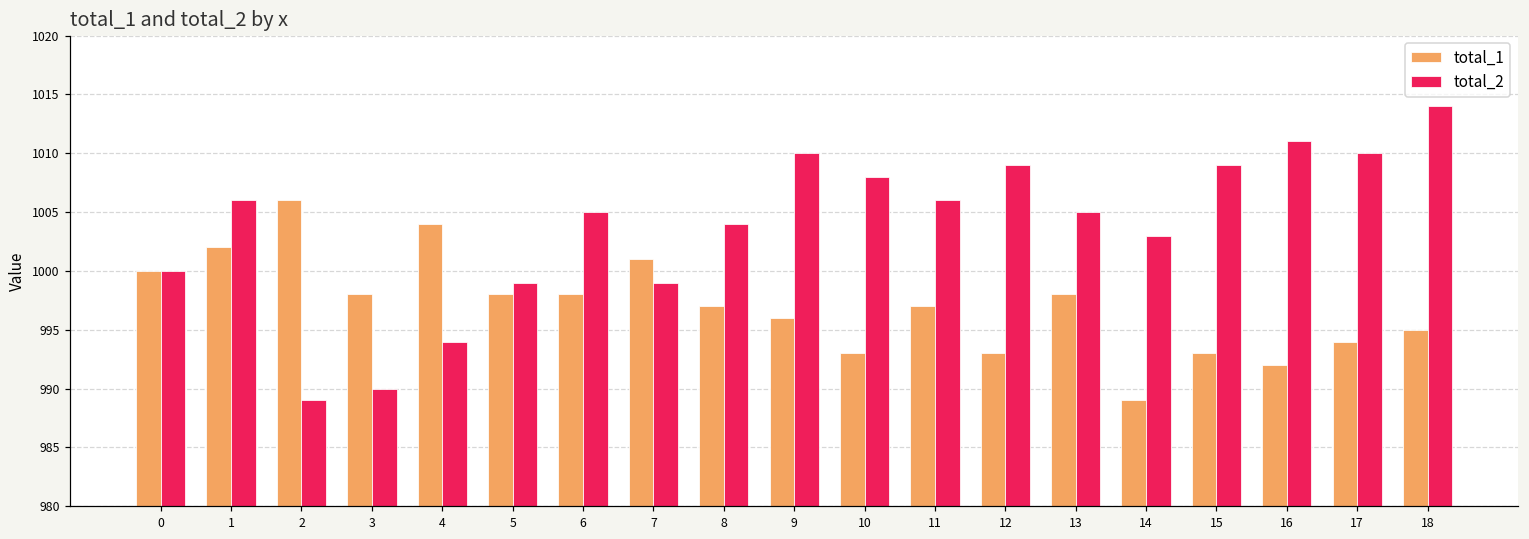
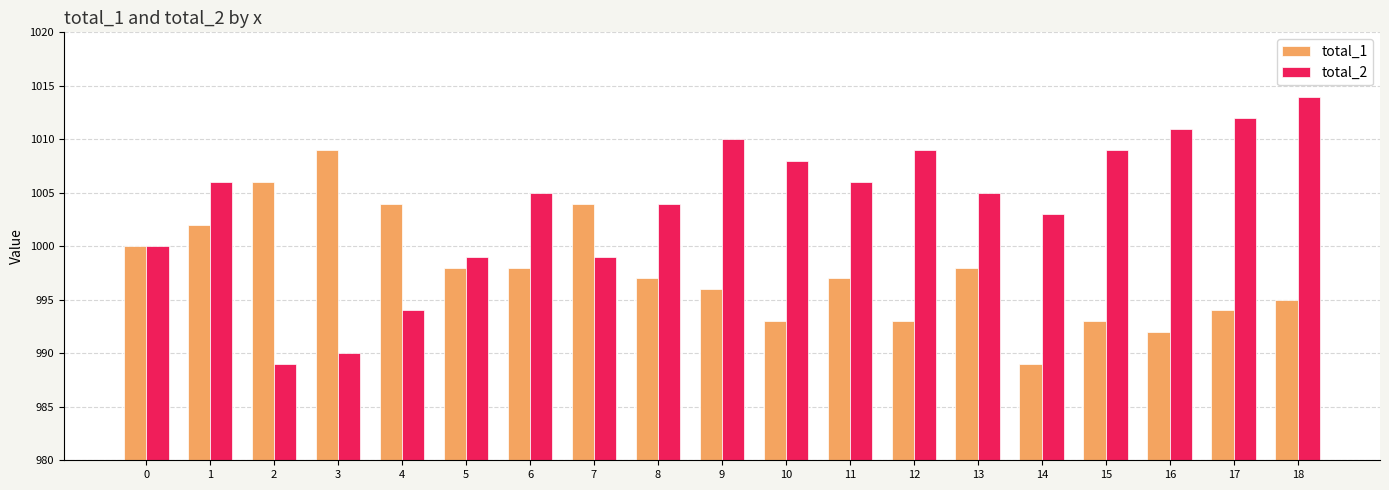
  {
    "total_1": {
      "0": 1000,
      "1": 1002,
      "2": 1006,
-     "3": 998,
+     "3": 1009,
      "4": 1004,
      "5": 998,
      "6": 998,
-     "7": 1001,
+     "7": 1004,
      "8": 997,
      "9": 996,
      "10": 993,
      "11": 997,
      "12": 993,
      "13": 998,
      "14": 989,
      "15": 993,
      "16": 992,
      "17": 994,
      "18": 995
    },
    "total_2": {
      "0": 1000,
      "1": 1006,
      "2": 989,
      "3": 990,
      "4": 994,
      "5": 999,
      "6": 1005,
      "7": 999,
      "8": 1004,
      "9": 1010,
      "10": 1008,
      "11": 1006,
      "12": 1009,
      "13": 1005,
      "14": 1003,
      "15": 1009,
      "16": 1011,
-     "17": 1010,
+     "17": 1012,
      "18": 1014
    }
  }
